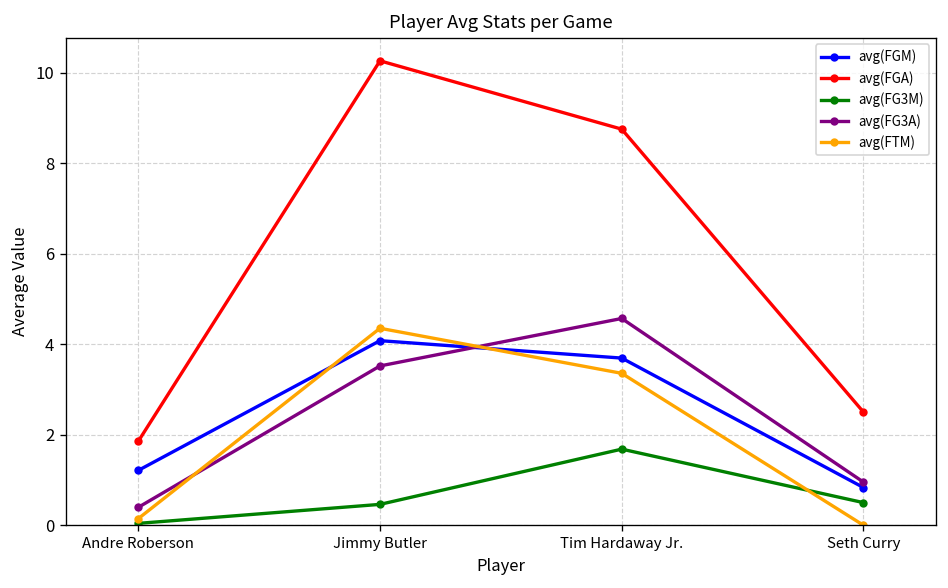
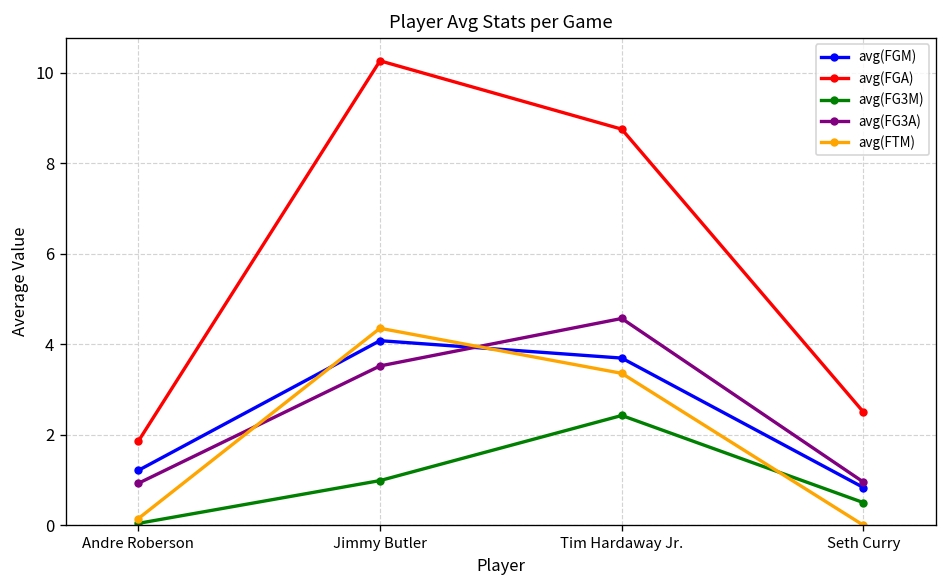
  {
    "avg(FGM)": {
      "Andre Roberson": 1.2,
      "Jimmy Butler": 4.1,
      "Tim Hardaway Jr.": 3.7,
      "Seth Curry": 0.8
    },
    "avg(FGA)": {
      "Andre Roberson": 1.9,
      "Jimmy Butler": 10.3,
      "Tim Hardaway Jr.": 8.8,
      "Seth Curry": 2.5
    },
    "avg(FG3M)": {
      "Andre Roberson": 0.0,
-     "Jimmy Butler": 0.5,
-     "Tim Hardaway Jr.": 1.7,
+     "Jimmy Butler": 1.0,
+     "Tim Hardaway Jr.": 2.4,
      "Seth Curry": 0.5
    },
    "avg(FG3A)": {
-     "Andre Roberson": 0.4,
+     "Andre Roberson": 0.9,
      "Jimmy Butler": 3.5,
      "Tim Hardaway Jr.": 4.6,
      "Seth Curry": 1.0
    },
    "avg(FTM)": {
      "Andre Roberson": 0.1,
      "Jimmy Butler": 4.4,
      "Tim Hardaway Jr.": 3.4,
      "Seth Curry": 0.0
    }
  }
